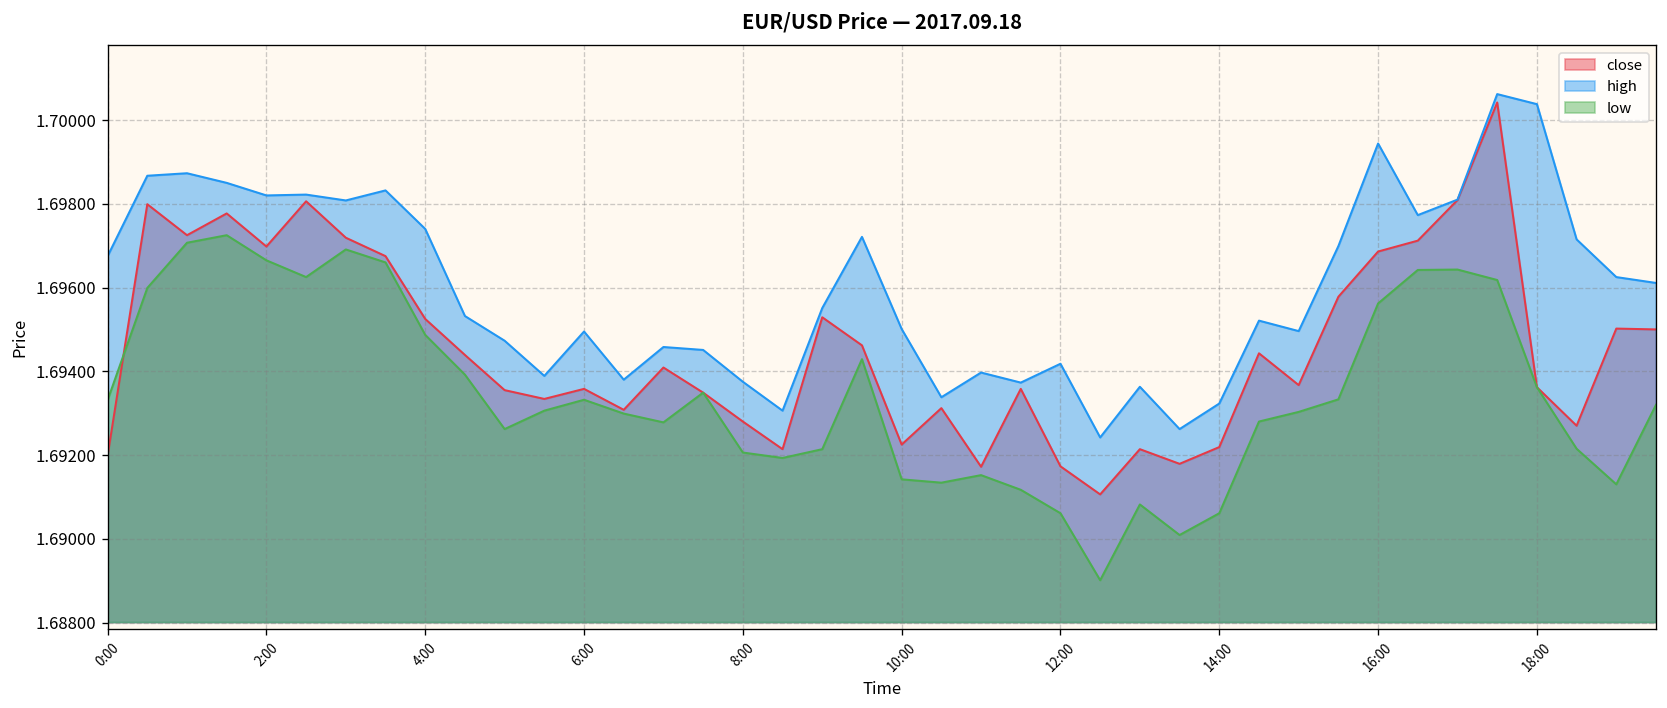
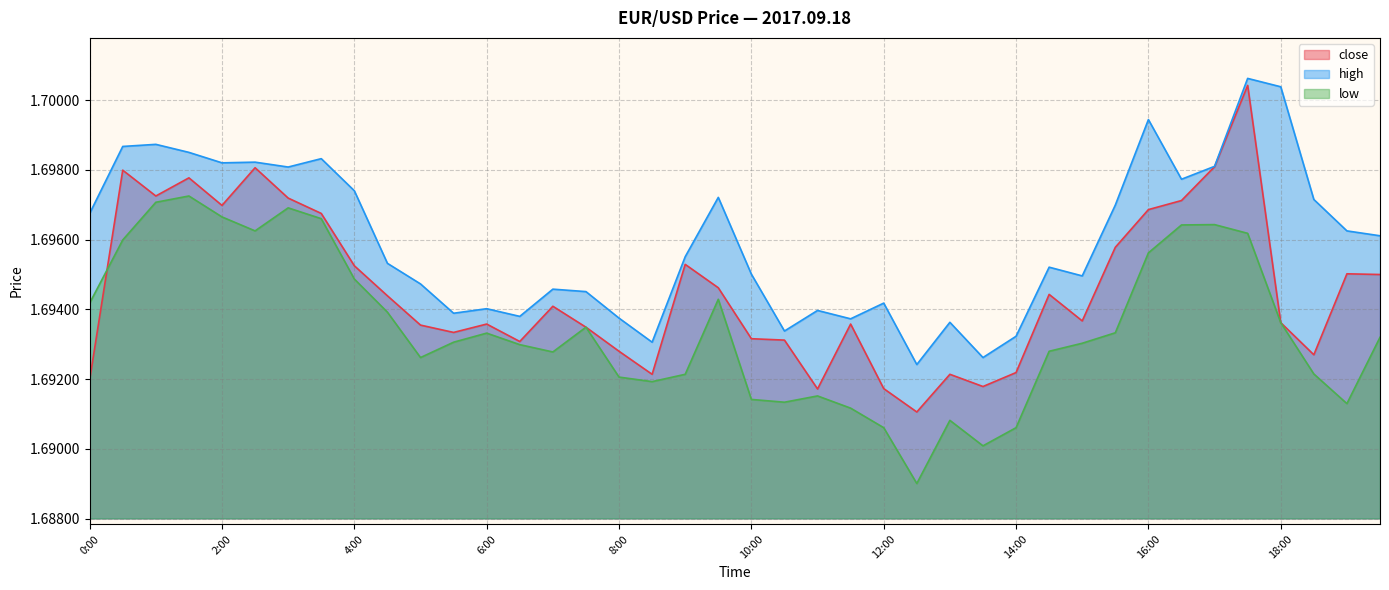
  {
    "close": {
      "0:00": 1.6920,
      "2:00": 1.6970,
      "4:00": 1.6953,
      "6:00": 1.6936,
      "8:00": 1.6928,
-     "10:00": 1.6923,
+     "10:00": 1.6932,
      "12:00": 1.6917,
      "14:00": 1.6922,
      "16:00": 1.6969
    },
    "high": {
      "0:00": 1.6968,
      "2:00": 1.6982,
      "4:00": 1.6974,
-     "6:00": 1.6950,
+     "6:00": 1.6940,
      "8:00": 1.6938,
      "10:00": 1.6950,
      "12:00": 1.6942,
      "14:00": 1.6932,
      "16:00": 1.6994,
      "18:00": 1.7004
    },
    "low": {
-     "0:00": 1.6933,
+     "0:00": 1.6942,
      "2:00": 1.6967,
      "4:00": 1.6949,
      "6:00": 1.6933,
      "8:00": 1.6921,
      "10:00": 1.6914,
      "12:00": 1.6906,
      "14:00": 1.6906,
      "16:00": 1.6956
    }
  }
